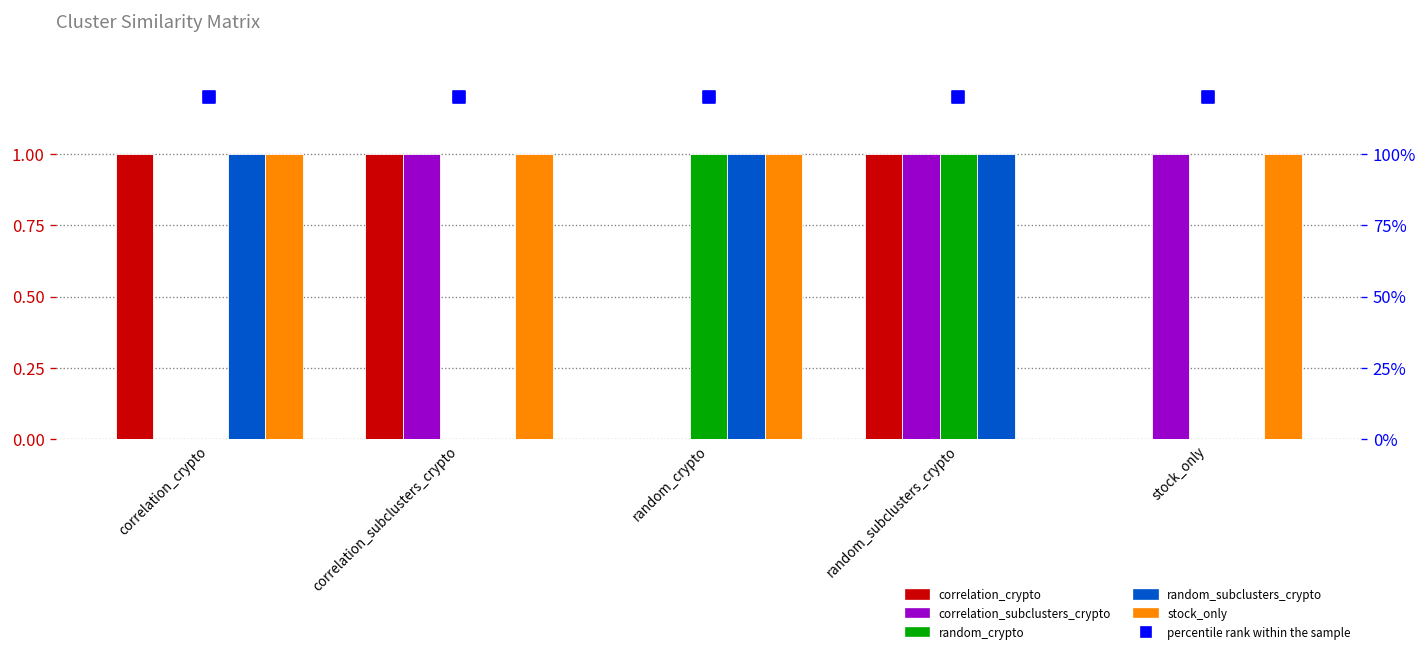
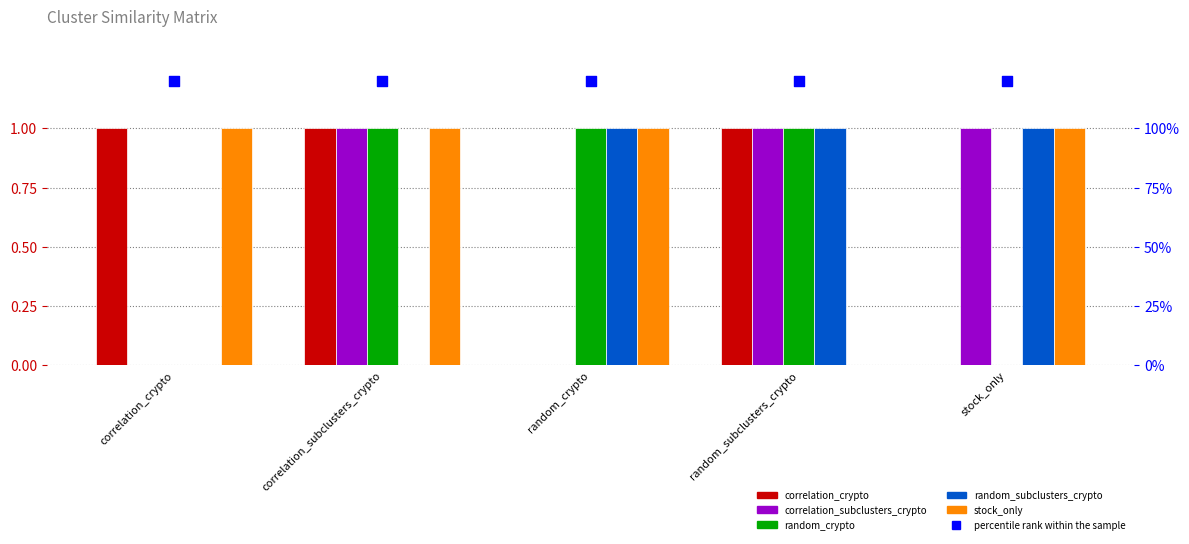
  {
    "correlation_crypto": {
      "correlation_crypto": 1,
      "correlation_subclusters_crypto": 1,
      "random_crypto": 0,
      "random_subclusters_crypto": 1,
      "stock_only": 0
    },
    "correlation_subclusters_crypto": {
      "correlation_crypto": 0,
      "correlation_subclusters_crypto": 1,
      "random_crypto": 0,
      "random_subclusters_crypto": 1,
      "stock_only": 1
    },
    "random_crypto": {
      "correlation_crypto": 0,
-     "correlation_subclusters_crypto": 0,
+     "correlation_subclusters_crypto": 1,
      "random_crypto": 1,
      "random_subclusters_crypto": 1,
      "stock_only": 0
    },
    "random_subclusters_crypto": {
-     "correlation_crypto": 1,
+     "correlation_crypto": 0,
      "correlation_subclusters_crypto": 0,
      "random_crypto": 1,
      "random_subclusters_crypto": 1,
-     "stock_only": 0
+     "stock_only": 1
    },
    "stock_only": {
      "correlation_crypto": 1,
      "correlation_subclusters_crypto": 1,
      "random_crypto": 1,
      "random_subclusters_crypto": 0,
      "stock_only": 1
    }
  }
